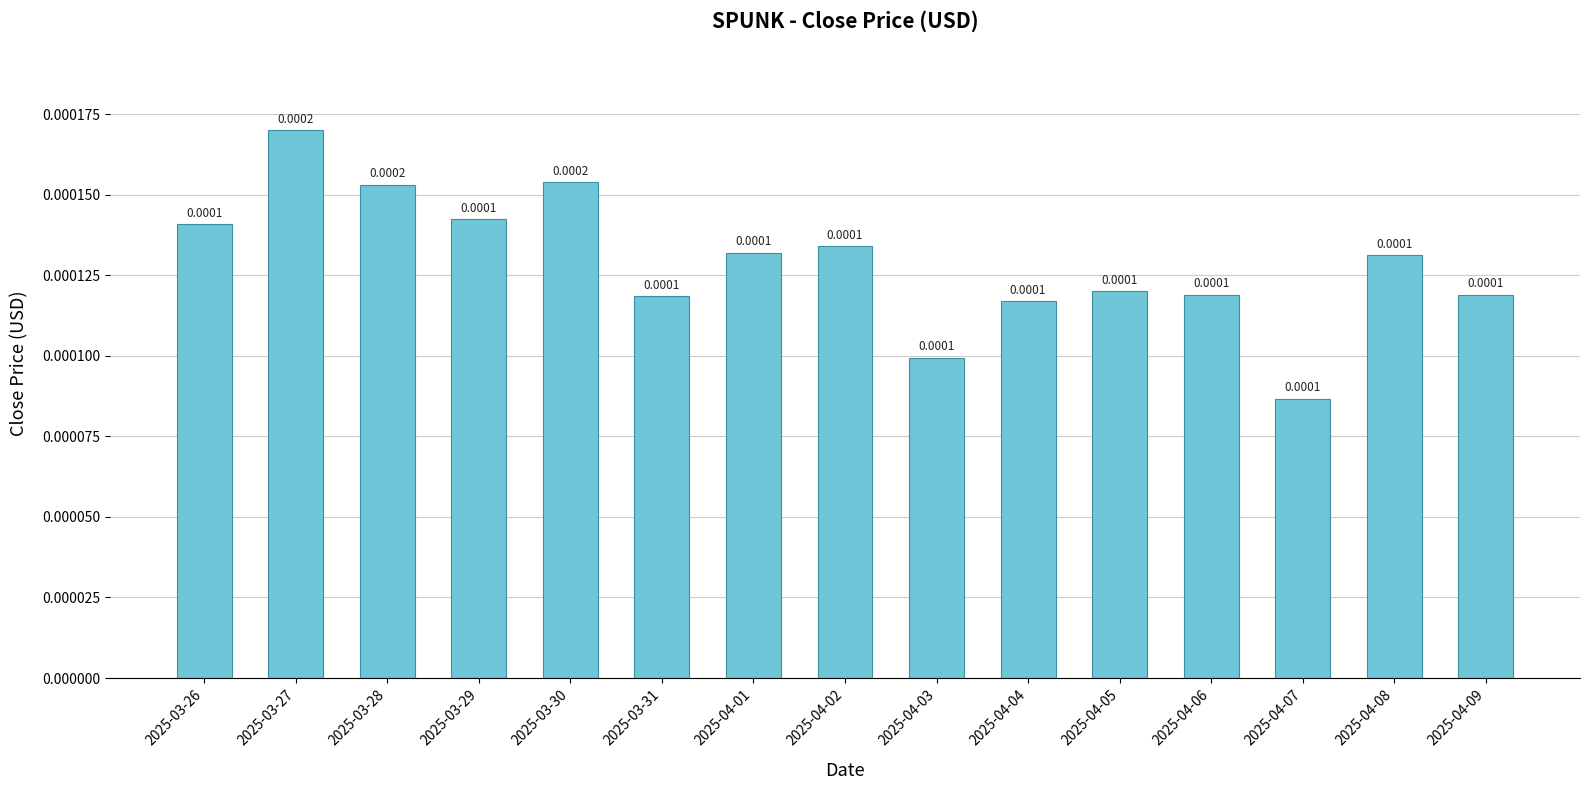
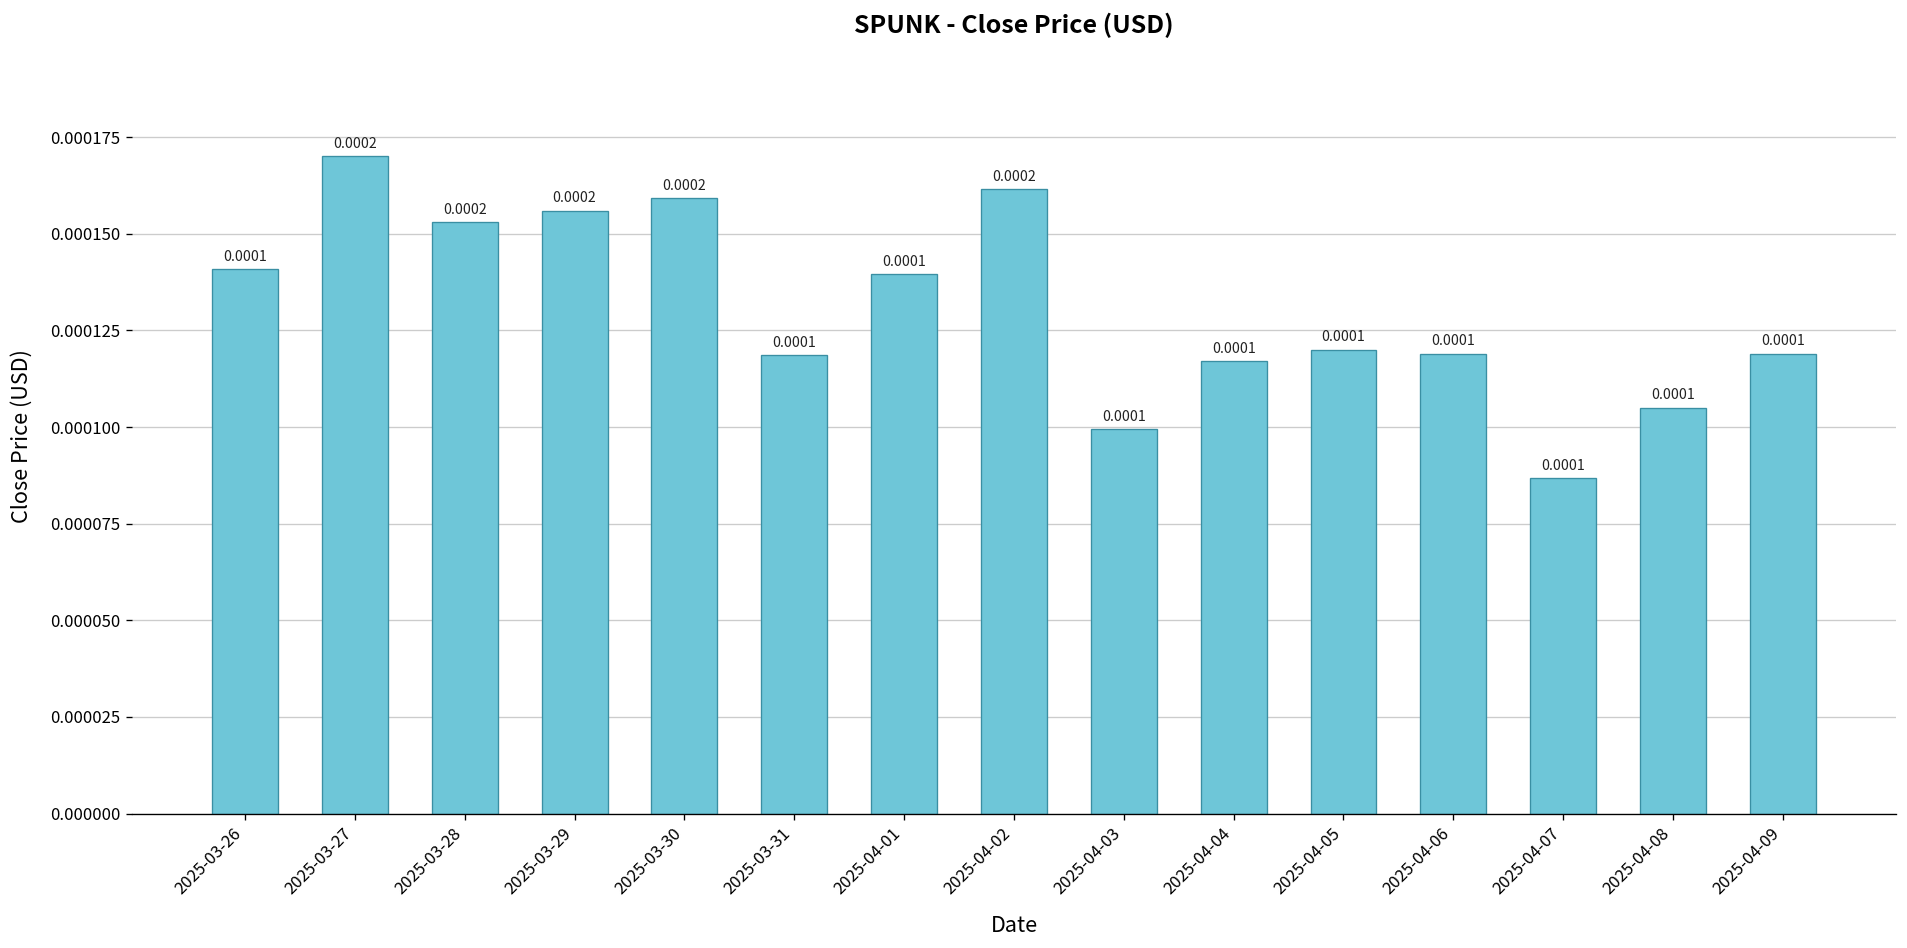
  {
    "2025-03-26": 0.0001,
    "2025-03-27": 0.0002,
    "2025-03-28": 0.0002,
-   "2025-03-29": 0.0001,
-   "2025-03-30": 0.000154,
+   "2025-03-29": 0.0002,
+   "2025-03-30": 0.000159,
    "2025-03-31": 0.0001,
-   "2025-04-01": 0.000132,
-   "2025-04-02": 0.0001,
+   "2025-04-01": 0.000139,
+   "2025-04-02": 0.0002,
    "2025-04-03": 0.0001,
    "2025-04-04": 0.0001,
    "2025-04-05": 0.0001,
    "2025-04-06": 0.0001,
    "2025-04-07": 0.0001,
-   "2025-04-08": 0.000131,
+   "2025-04-08": 0.000105,
    "2025-04-09": 0.0001
  }
